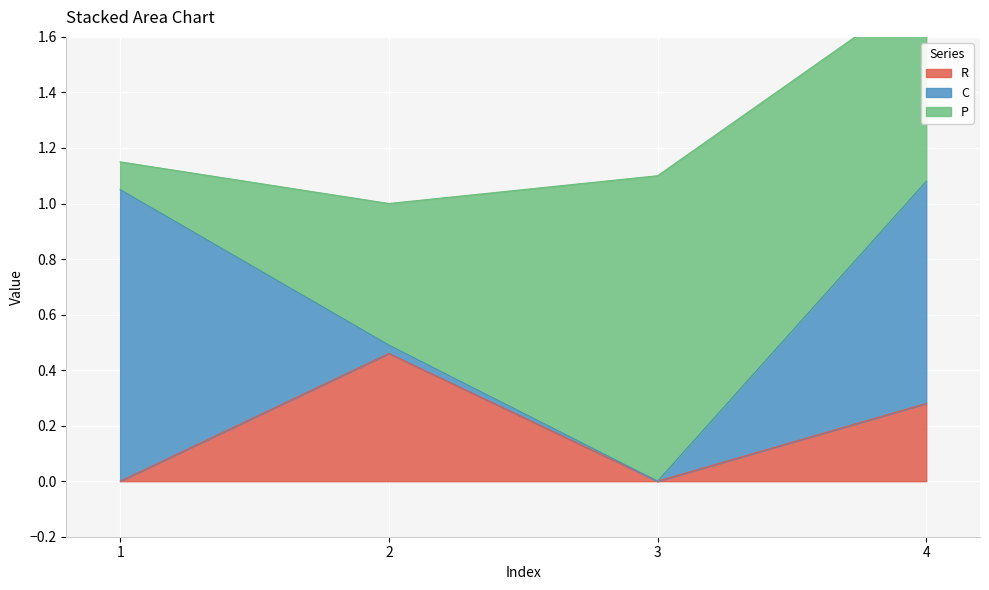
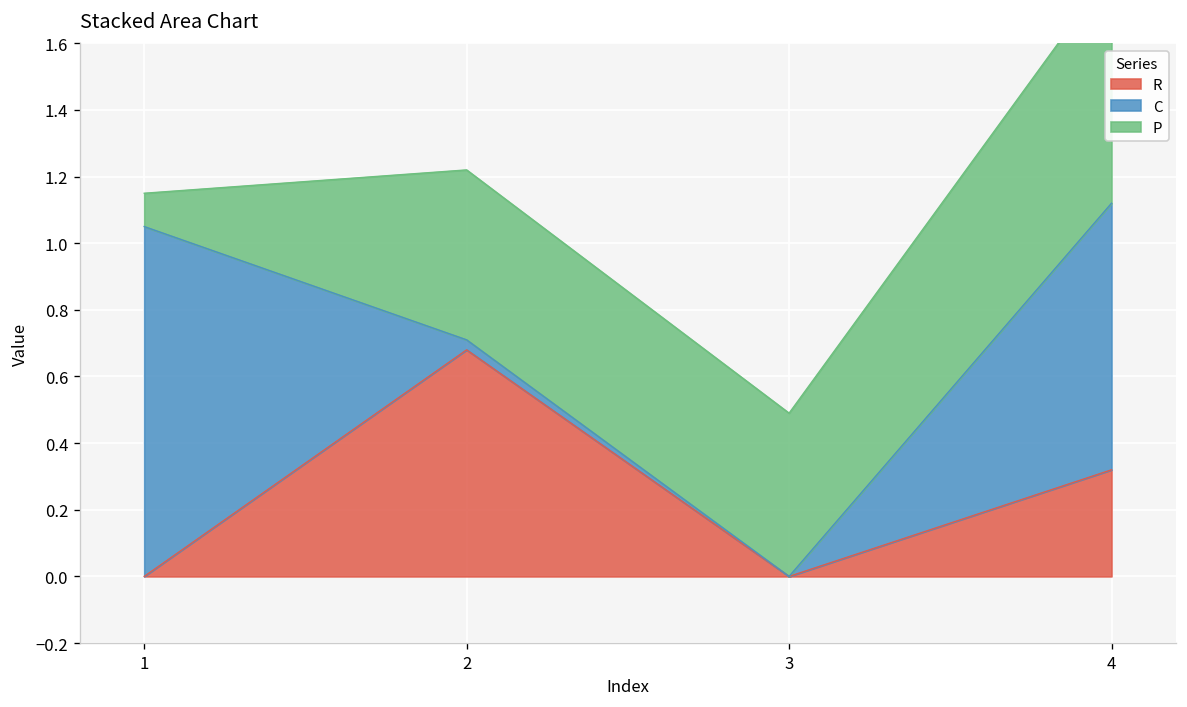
  {
    "R": {
      "1": 0.00,
-     "2": 0.46,
-     "4": 0.28
+     "2": 0.68,
+     "4": 0.32
    },
    "C": {
      "1": 1.05,
      "2": 0.03,
      "4": 0.80
    },
    "P": {
      "1": 0.10,
      "2": 0.51,
-     "3": 1.10
+     "3": 0.49
    }
  }
